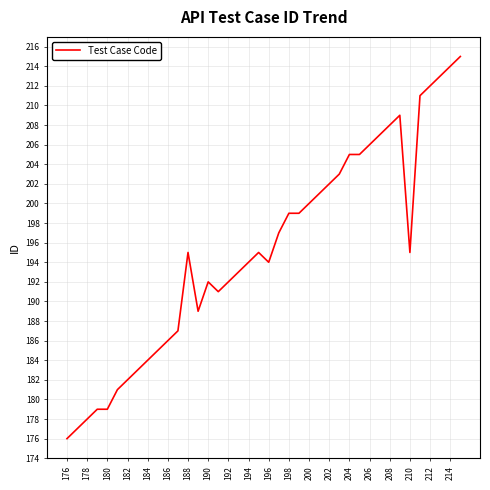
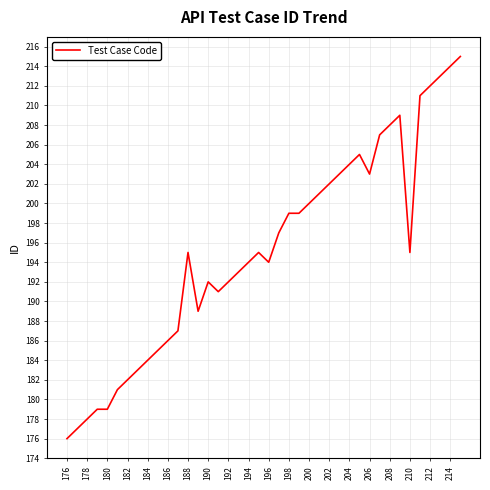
  {
    "176": 176,
    "178": 178,
    "180": 179,
    "182": 182,
    "184": 184,
    "186": 186,
    "188": 195,
    "190": 192,
    "192": 192,
    "194": 194,
    "196": 194,
    "198": 199,
    "200": 200,
    "202": 202,
-   "204": 205,
-   "206": 206,
+   "204": 204,
+   "206": 203,
    "208": 208,
    "210": 195,
    "212": 212,
    "214": 214
  }
